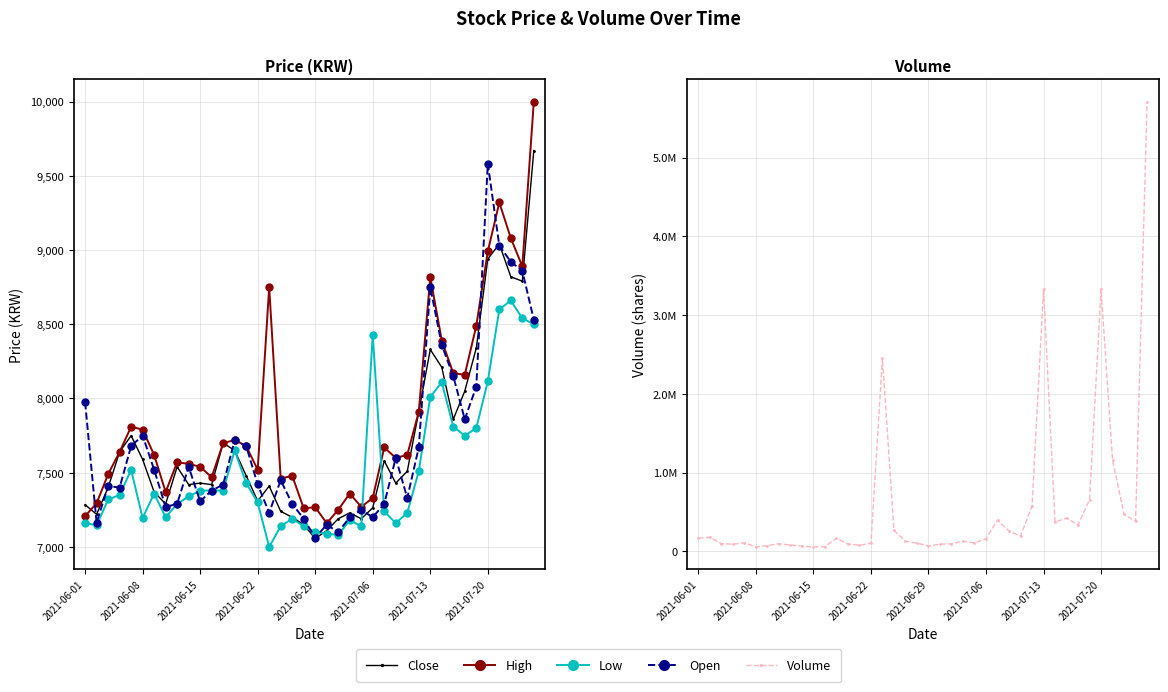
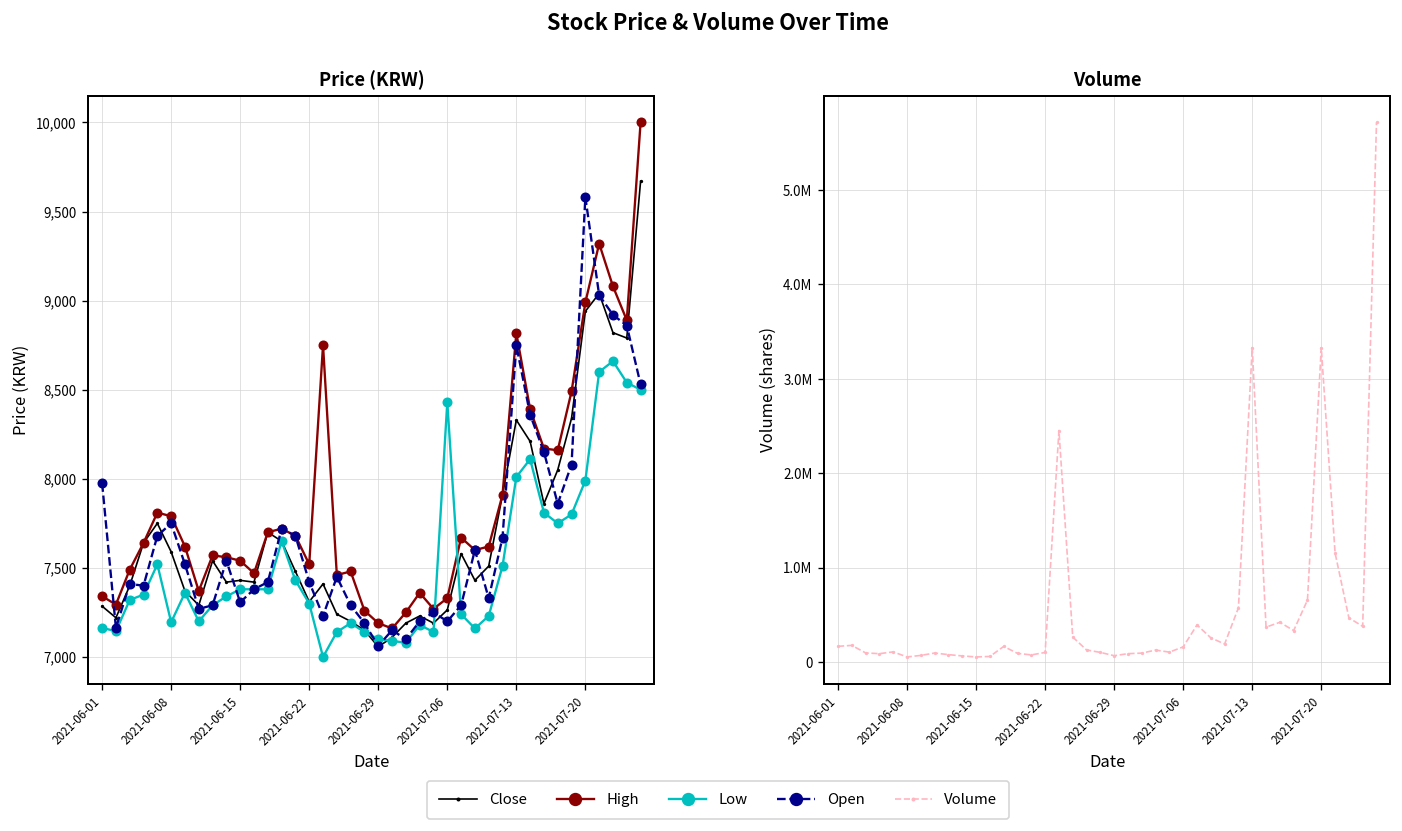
  {
    "Price (KRW)": {
      "Close": {
        "2021-06-01": "7,290",
        "2021-06-08": "7,590",
        "2021-06-15": "7,430",
        "2021-07-06": "7,260",
        "2021-07-13": "8,330",
        "2021-07-20": "8,940"
      },
      "High": {
-       "2021-06-01": "7,210",
+       "2021-06-01": "7,340",
        "2021-06-08": "7,790",
        "2021-06-15": "7,540",
        "2021-06-22": "7,520",
-       "2021-06-29": "7,270",
+       "2021-06-29": "7,190",
        "2021-07-06": "7,330",
        "2021-07-13": "8,820",
        "2021-07-20": "8,990"
      },
      "Low": {
        "2021-06-01": "7,160",
        "2021-06-08": "7,200",
        "2021-06-15": "7,380",
        "2021-06-29": "7,100",
        "2021-07-06": "8,430",
        "2021-07-13": "8,010",
-       "2021-07-20": "8,120"
+       "2021-07-20": "7,990"
      },
      "Open": {
        "2021-06-01": "7,980",
        "2021-06-08": "7,750",
        "2021-06-15": "7,310",
        "2021-06-22": "7,420",
        "2021-07-06": "7,200",
        "2021-07-13": "8,750",
        "2021-07-20": "9,580"
      }
    },
    "Volume": {
      "2021-06-01": "200000",
      "2021-06-08": "100000",
      "2021-06-15": "100000",
      "2021-06-22": "100000",
      "2021-06-29": "100000",
      "2021-07-06": "200000",
      "2021-07-13": "3300000",
      "2021-07-20": "3300000"
    }
  }
